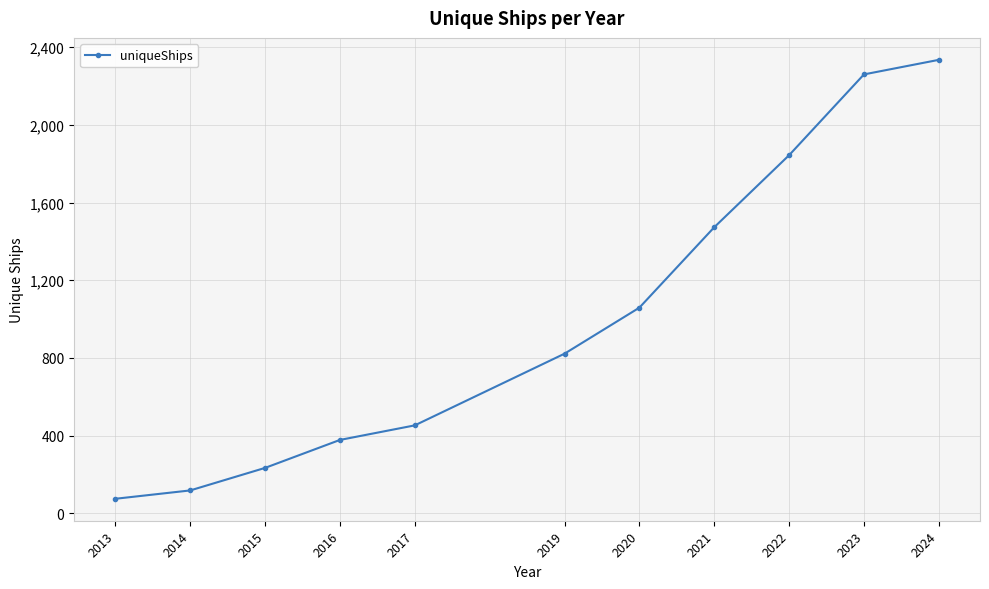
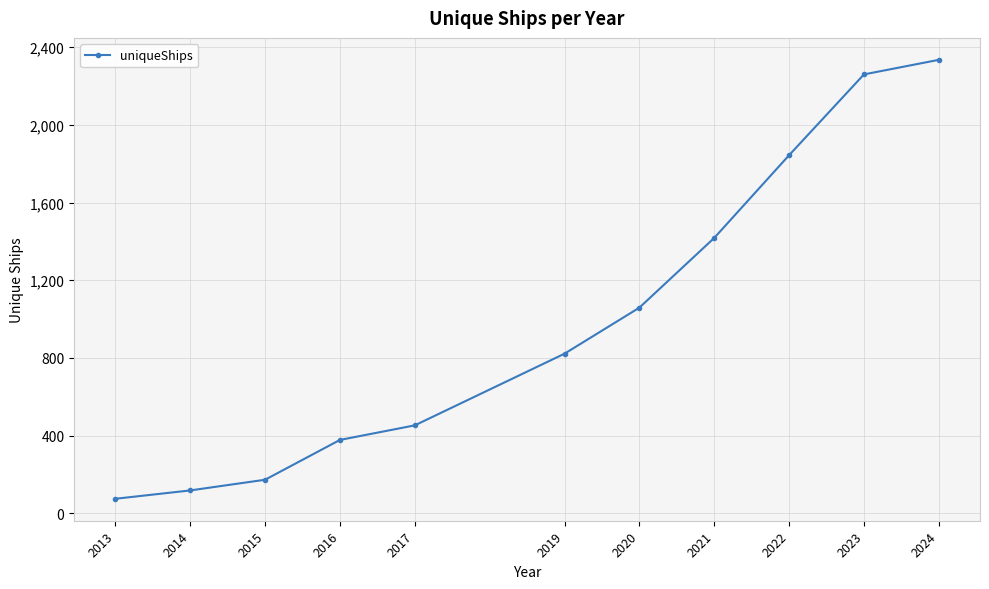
  {
    "2013": "80",
    "2014": "120",
-   "2015": "230",
+   "2015": "170",
    "2016": "380",
    "2017": "450",
    "2019": "820",
    "2020": "1,060",
-   "2021": "1,470",
+   "2021": "1,420",
    "2022": "1,840",
    "2023": "2,260",
    "2024": "2,340"
  }
